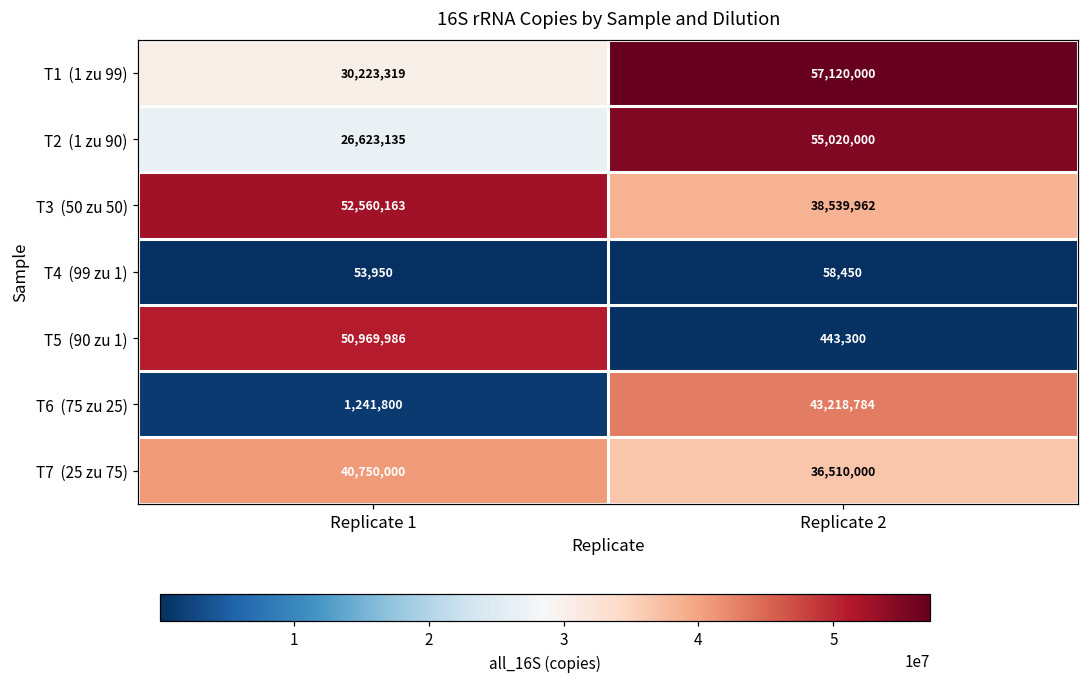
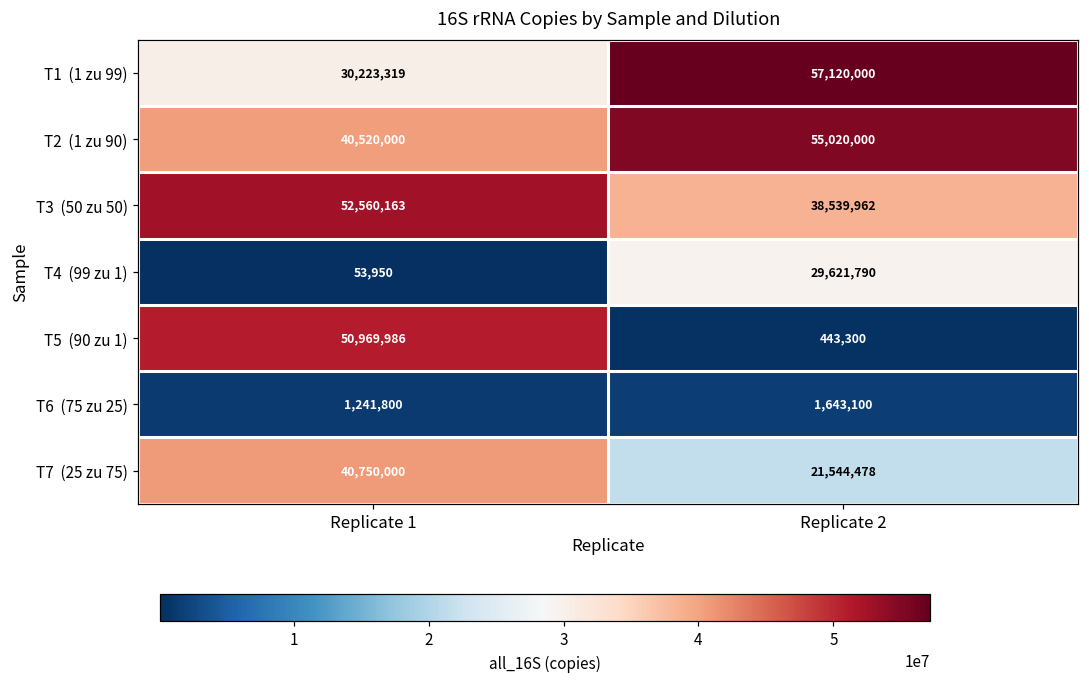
  {
    "T1 (1 zu 99)": {
      "Replicate 1": "30,223,319",
      "Replicate 2": "57,120,000"
    },
    "T2 (1 zu 90)": {
-     "Replicate 1": "26,623,135",
+     "Replicate 1": "40,520,000",
      "Replicate 2": "55,020,000"
    },
    "T3 (50 zu 50)": {
      "Replicate 1": "52,560,163",
      "Replicate 2": "38,539,962"
    },
    "T4 (99 zu 1)": {
      "Replicate 1": "53,950",
-     "Replicate 2": "58,450"
+     "Replicate 2": "29,621,790"
    },
    "T5 (90 zu 1)": {
      "Replicate 1": "50,969,986",
      "Replicate 2": "443,300"
    },
    "T6 (75 zu 25)": {
      "Replicate 1": "1,241,800",
-     "Replicate 2": "43,218,784"
+     "Replicate 2": "1,643,100"
    },
    "T7 (25 zu 75)": {
      "Replicate 1": "40,750,000",
-     "Replicate 2": "36,510,000"
+     "Replicate 2": "21,544,478"
    }
  }
